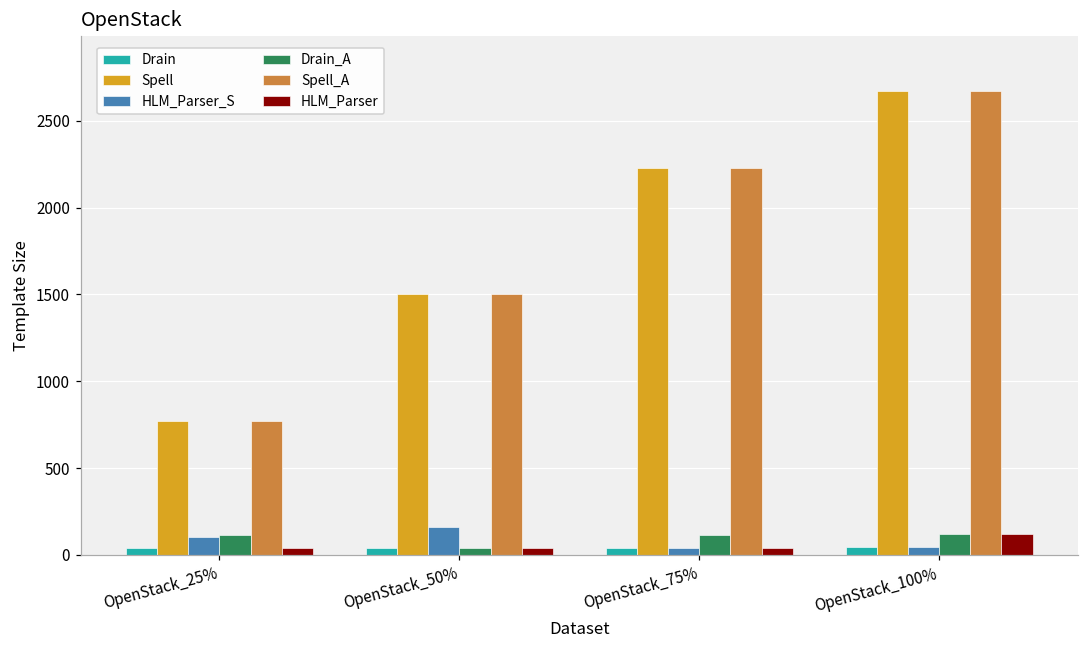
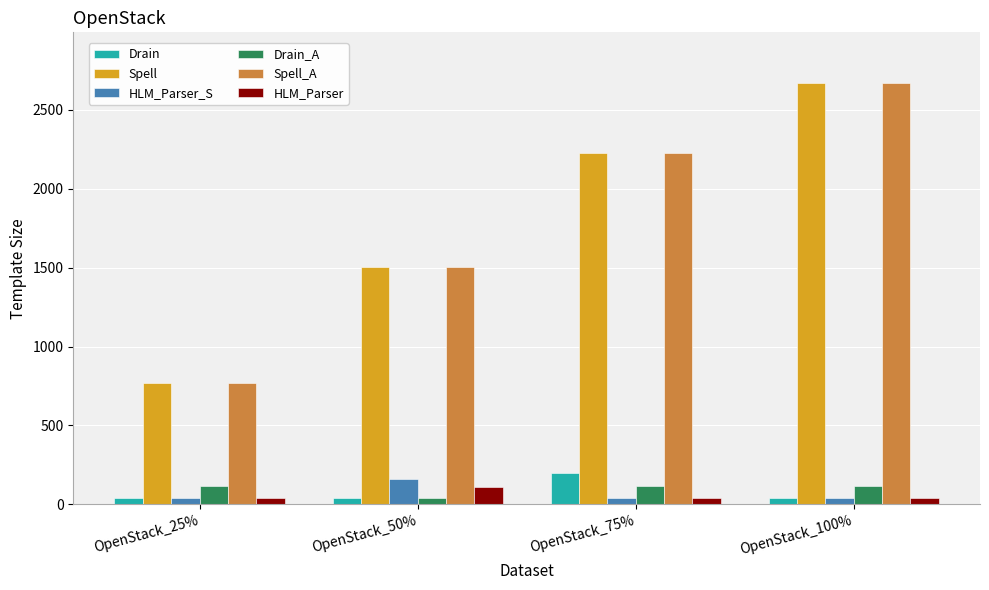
  {
    "Drain": {
      "OpenStack_25%": 40,
      "OpenStack_50%": 40,
-     "OpenStack_75%": 40,
+     "OpenStack_75%": 200,
      "OpenStack_100%": 40
    },
    "HLM_Parser_S": {
-     "OpenStack_25%": 110,
+     "OpenStack_25%": 40,
      "OpenStack_50%": 160,
      "OpenStack_75%": 40,
      "OpenStack_100%": 40
    },
    "Drain_A": {
      "OpenStack_25%": 110,
      "OpenStack_50%": 40,
      "OpenStack_75%": 120,
      "OpenStack_100%": 120
    },
    "HLM_Parser": {
      "OpenStack_25%": 40,
-     "OpenStack_50%": 40,
+     "OpenStack_50%": 110,
      "OpenStack_75%": 40,
-     "OpenStack_100%": 120
+     "OpenStack_100%": 40
    }
  }
